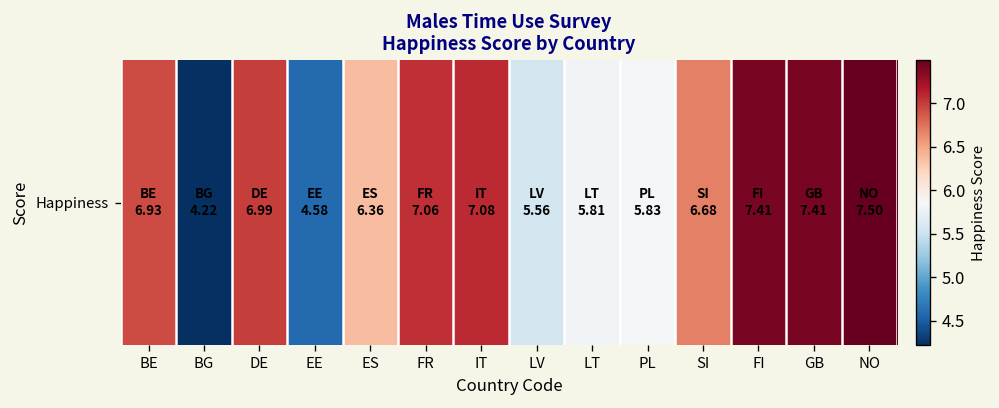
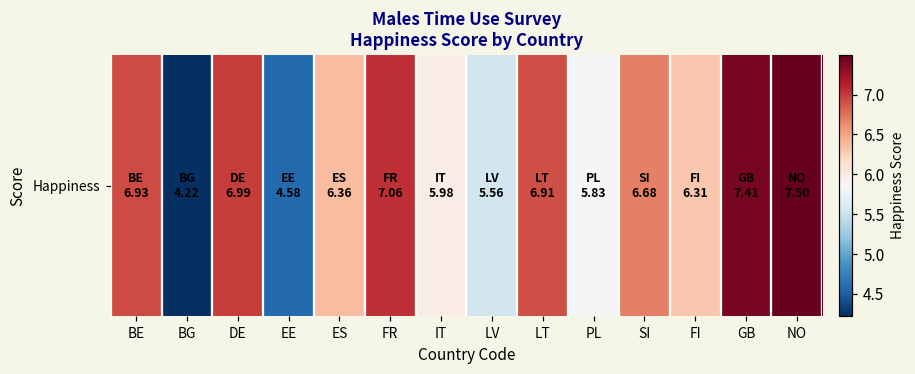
  {
    "Happiness": {
      "BE": 6.93,
      "BG": 4.22,
      "DE": 6.99,
      "EE": 4.58,
      "ES": 6.36,
      "FR": 7.06,
-     "IT": 7.08,
+     "IT": 5.98,
      "LV": 5.56,
-     "LT": 5.81,
+     "LT": 6.91,
      "PL": 5.83,
      "SI": 6.68,
-     "FI": 7.41,
+     "FI": 6.31,
      "GB": 7.41,
      "NO": 7.50
    }
  }
